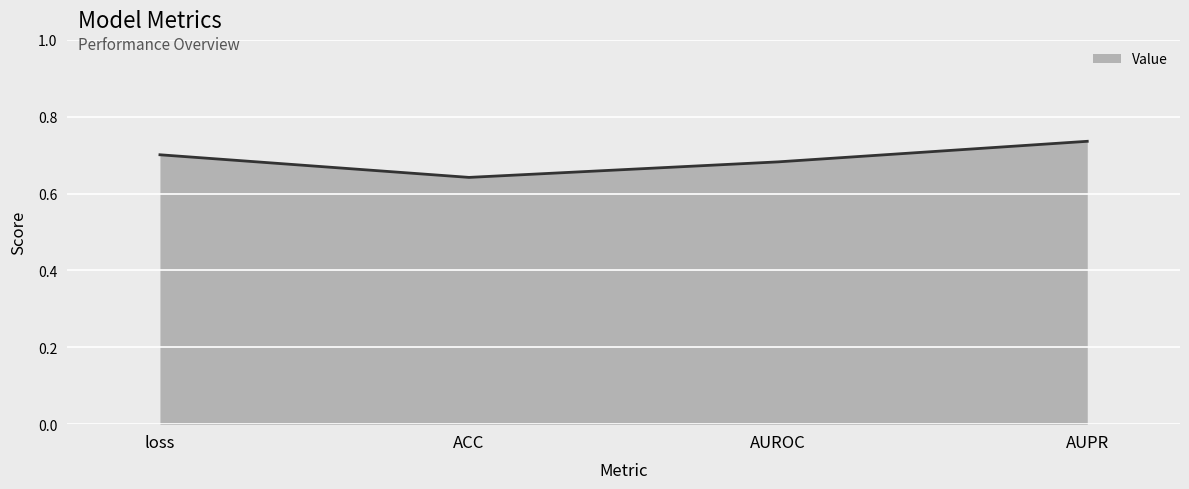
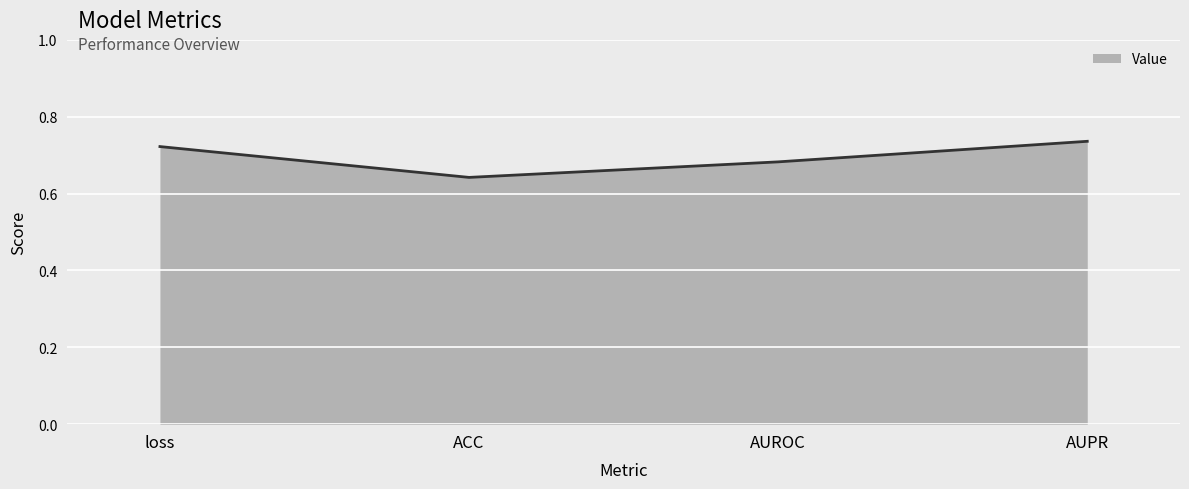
  {
-   "loss": 0.70,
+   "loss": 0.72,
    "ACC": 0.64,
    "AUROC": 0.68,
    "AUPR": 0.74
  }
